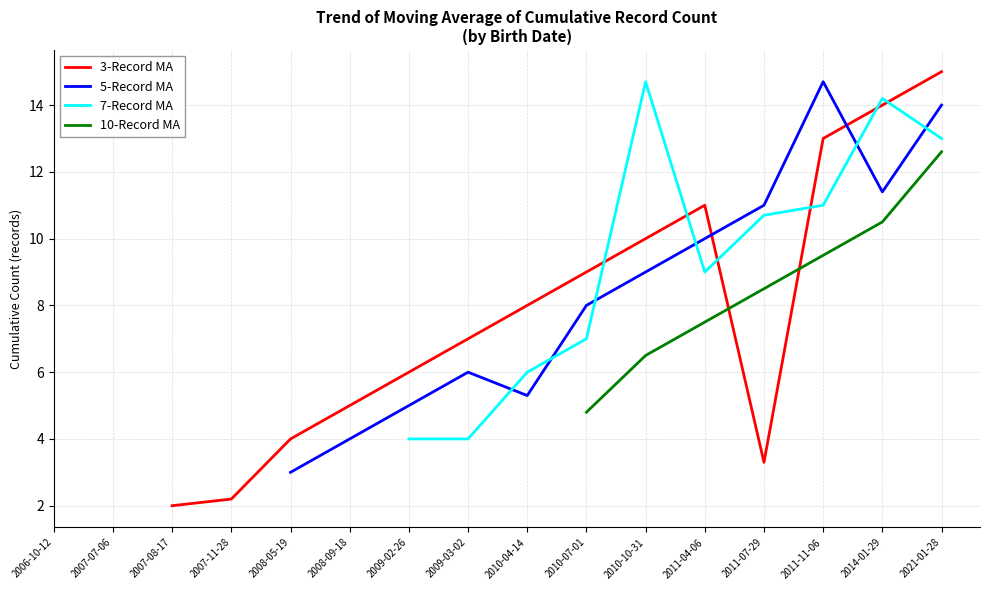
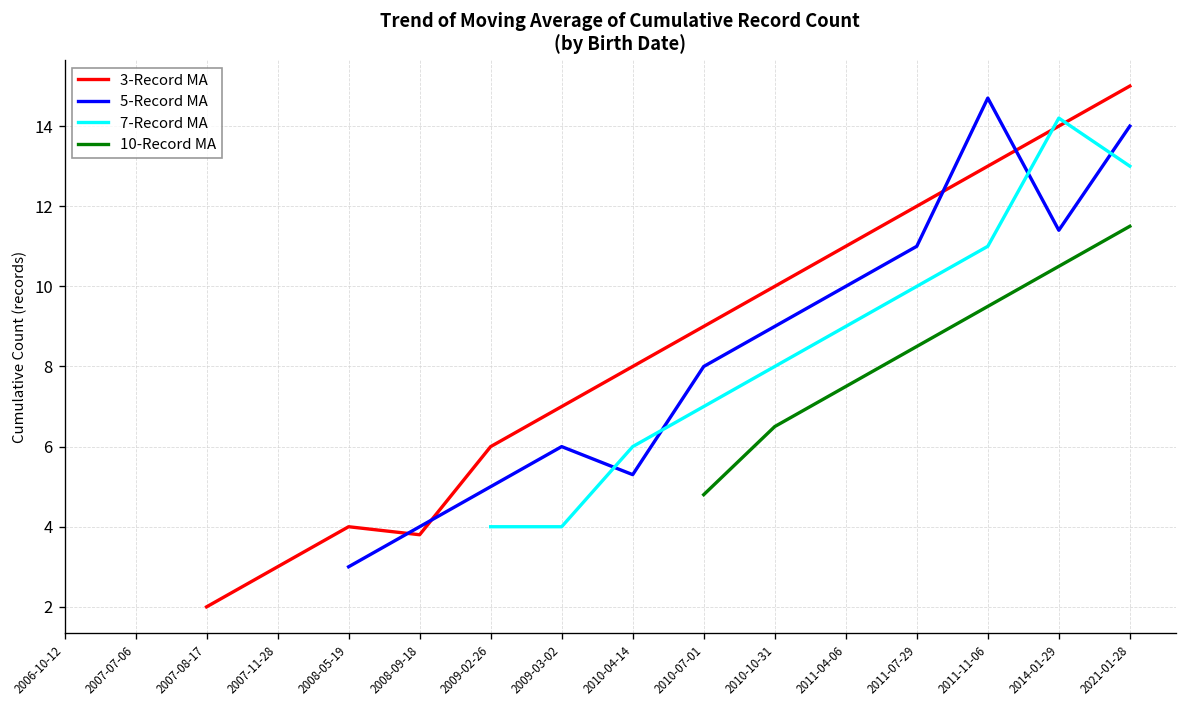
  {
    "3-Record MA": {
      "2007-08-17": 2.0,
-     "2007-11-28": 2.2,
+     "2007-11-28": 3.0,
      "2008-05-19": 4.0,
-     "2008-09-18": 5.0,
+     "2008-09-18": 3.8,
      "2009-02-26": 6.0,
      "2009-03-02": 7.0,
      "2010-04-14": 8.0,
      "2010-07-01": 9.0,
      "2010-10-31": 10.0,
      "2011-04-06": 11.0,
-     "2011-07-29": 3.3,
+     "2011-07-29": 12.0,
      "2011-11-06": 13.0,
      "2014-01-29": 14.0,
      "2021-01-28": 15.0
    },
    "5-Record MA": {
      "2008-05-19": 3.0,
      "2008-09-18": 4.0,
      "2009-02-26": 5.0,
      "2009-03-02": 6.0,
      "2010-04-14": 5.3,
      "2010-07-01": 8.0,
      "2010-10-31": 9.0,
      "2011-04-06": 10.0,
      "2011-07-29": 11.0,
      "2011-11-06": 14.7,
      "2014-01-29": 11.4,
      "2021-01-28": 14.0
    },
    "7-Record MA": {
      "2009-02-26": 4.0,
      "2009-03-02": 4.0,
      "2010-04-14": 6.0,
      "2010-07-01": 7.0,
-     "2010-10-31": 14.7,
+     "2010-10-31": 8.0,
      "2011-04-06": 9.0,
-     "2011-07-29": 10.7,
+     "2011-07-29": 10.0,
      "2011-11-06": 11.0,
      "2014-01-29": 14.2,
      "2021-01-28": 13.0
    },
    "10-Record MA": {
      "2010-07-01": 4.8,
      "2010-10-31": 6.5,
      "2011-04-06": 7.5,
      "2011-07-29": 8.5,
      "2011-11-06": 9.5,
      "2014-01-29": 10.5,
-     "2021-01-28": 12.6
+     "2021-01-28": 11.5
    }
  }
